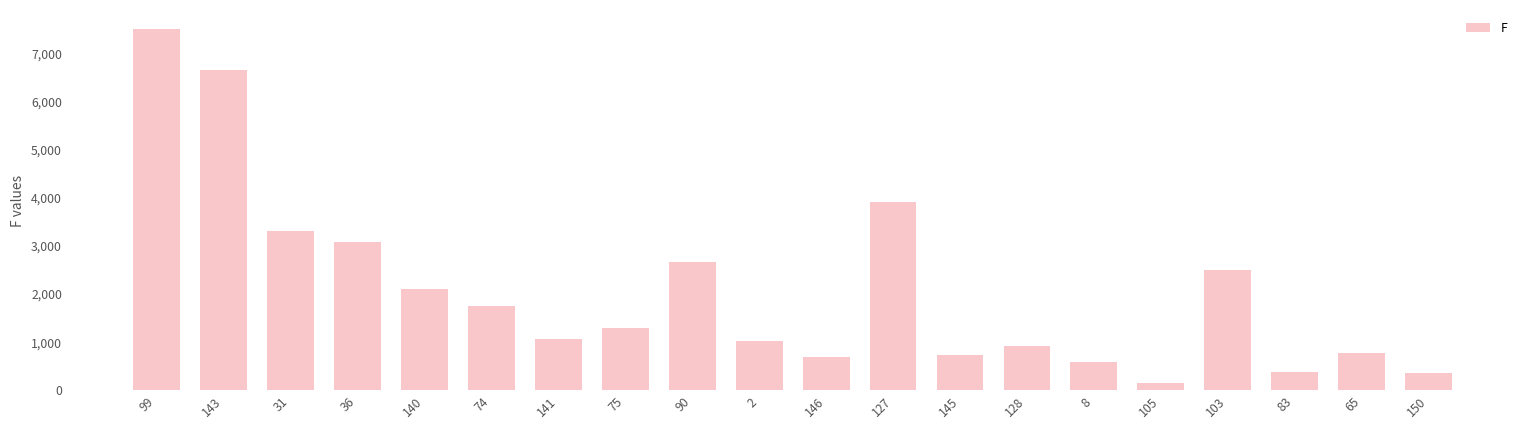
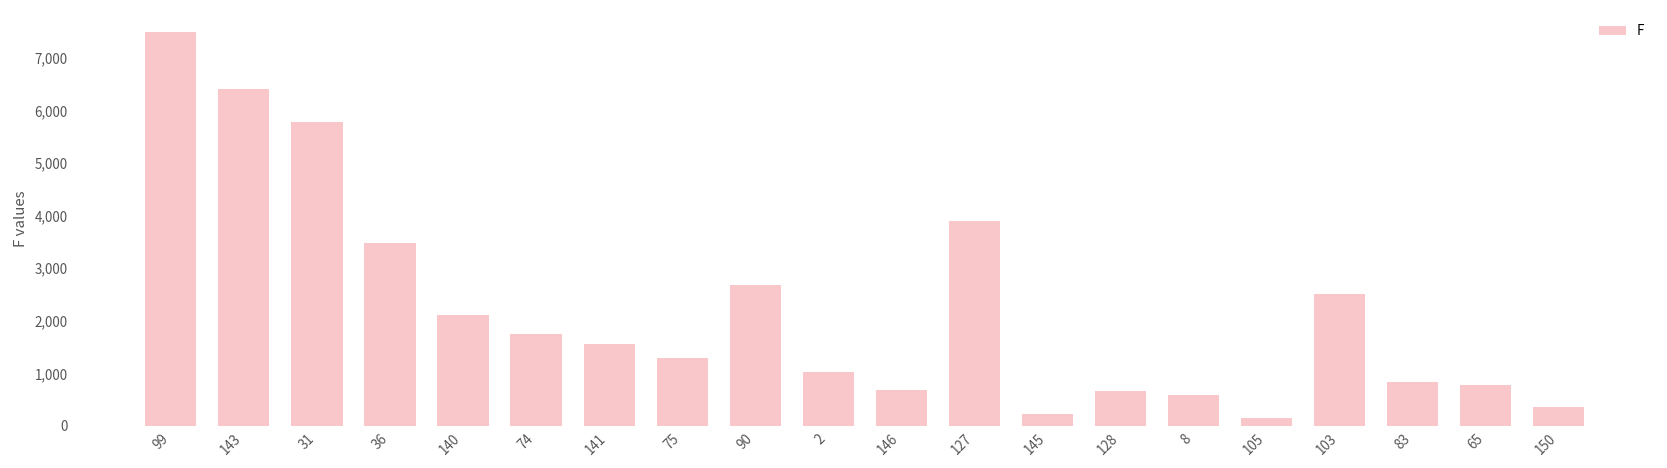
  {
    "99": "7,500",
-   "143": "6,700",
-   "31": "3,300",
-   "36": "3,100",
+   "143": "6,400",
+   "31": "5,800",
+   "36": "3,500",
    "140": "2,100",
    "74": "1,800",
-   "141": "1,100",
+   "141": "1,600",
    "75": "1,300",
    "90": "2,700",
    "2": "1,000",
    "146": "700",
    "127": "3,900",
-   "145": "700",
-   "128": "900",
+   "145": "200",
+   "128": "700",
    "8": "600",
    "105": "100",
    "103": "2,500",
-   "83": "400",
+   "83": "800",
    "65": "800",
    "150": "400"
  }
